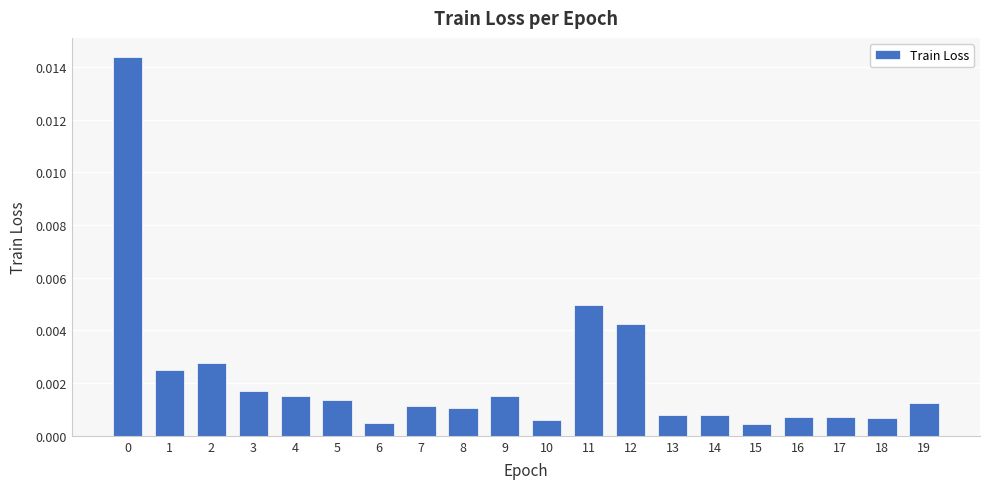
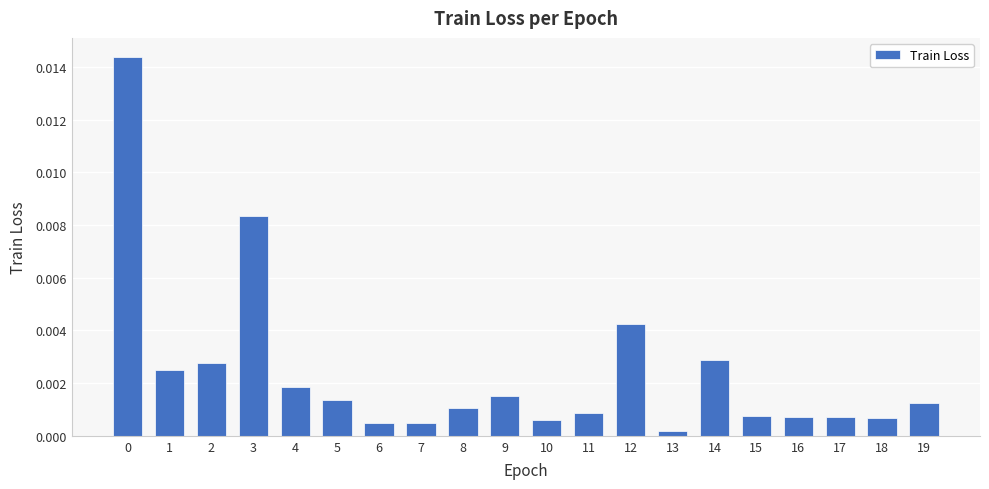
  {
    "0": 0.0144,
    "1": 0.0025,
    "2": 0.0027,
-   "3": 0.0017,
-   "4": 0.0015,
+   "3": 0.0083,
+   "4": 0.0018,
    "5": 0.0014,
    "6": 0.0005,
-   "7": 0.0011,
+   "7": 0.0005,
    "8": 0.0011,
    "9": 0.0015,
    "10": 0.0006,
-   "11": 0.0050,
+   "11": 0.0009,
    "12": 0.0042,
-   "13": 0.0008,
-   "14": 0.0008,
-   "15": 0.0004,
+   "13": 0.0002,
+   "14": 0.0029,
+   "15": 0.0008,
    "16": 0.0007,
    "17": 0.0007,
    "18": 0.0007,
    "19": 0.0013
  }
